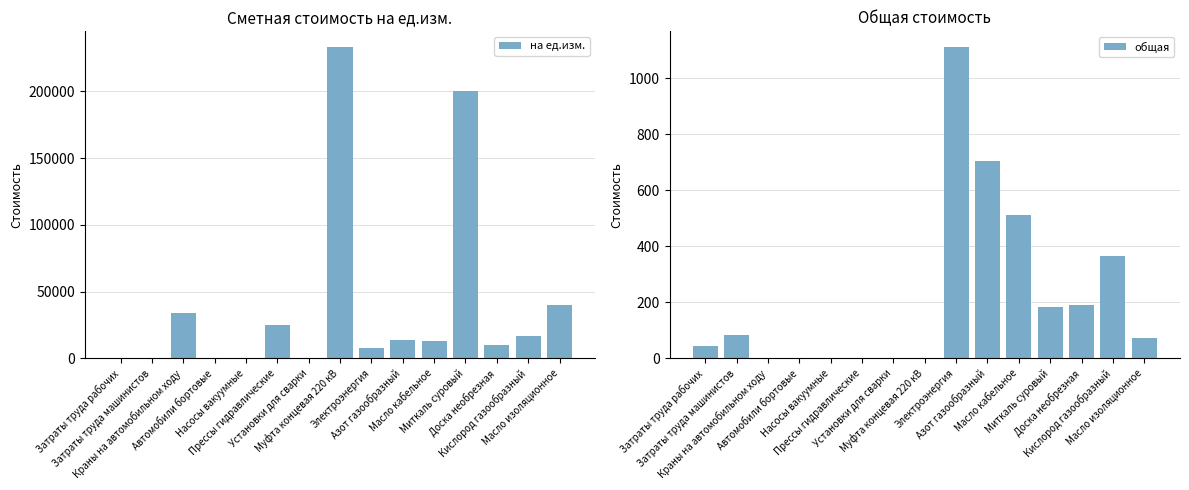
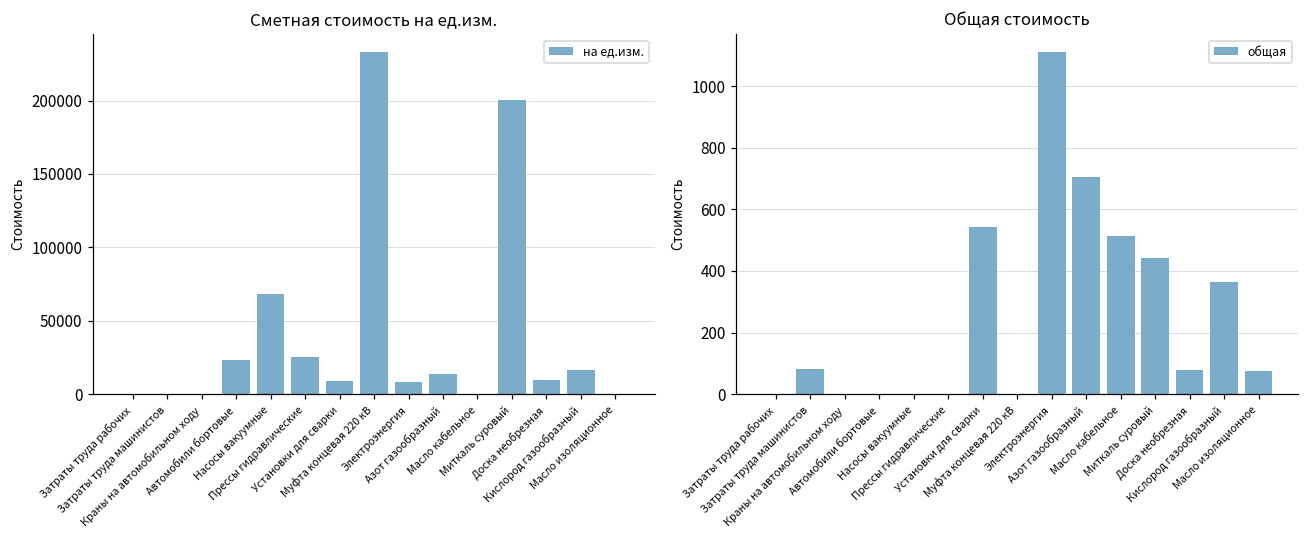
  {
    "Сметная стоимость на ед.изм.": {
-     "Краны на автомобильном ходу": 34000,
-     "Автомобили бортовые": 0,
-     "Насосы вакуумные": 0,
+     "Краны на автомобильном ходу": 0,
+     "Автомобили бортовые": 23000,
+     "Насосы вакуумные": 68000,
      "Прессы гидравлические": 25000,
-     "Установки для сварки": 0,
+     "Установки для сварки": 9000,
      "Муфта концевая 220 кВ": 233000,
      "Электроэнергия": 8000,
      "Азот газообразный": 13000,
-     "Масло кабельное": 13000,
+     "Масло кабельное": 0,
      "Миткаль суровый": 200000,
      "Доска необрезная": 10000,
      "Кислород газообразный": 17000,
-     "Масло изоляционное": 40000
+     "Масло изоляционное": 0
    },
    "Общая стоимость": {
-     "Затраты труда рабочих": 40,
+     "Затраты труда рабочих": 0,
      "Затраты труда машинистов": 80,
      "Краны на автомобильном ходу": 0,
      "Автомобили бортовые": 0,
      "Насосы вакуумные": 0,
      "Прессы гидравлические": 0,
-     "Установки для сварки": 0,
+     "Установки для сварки": 540,
      "Муфта концевая 220 кВ": 0,
      "Электроэнергия": 1110,
      "Азот газообразный": 710,
      "Масло кабельное": 510,
-     "Миткаль суровый": 180,
-     "Доска необрезная": 190,
+     "Миткаль суровый": 440,
+     "Доска необрезная": 80,
      "Кислород газообразный": 360,
      "Масло изоляционное": 70
    }
  }
